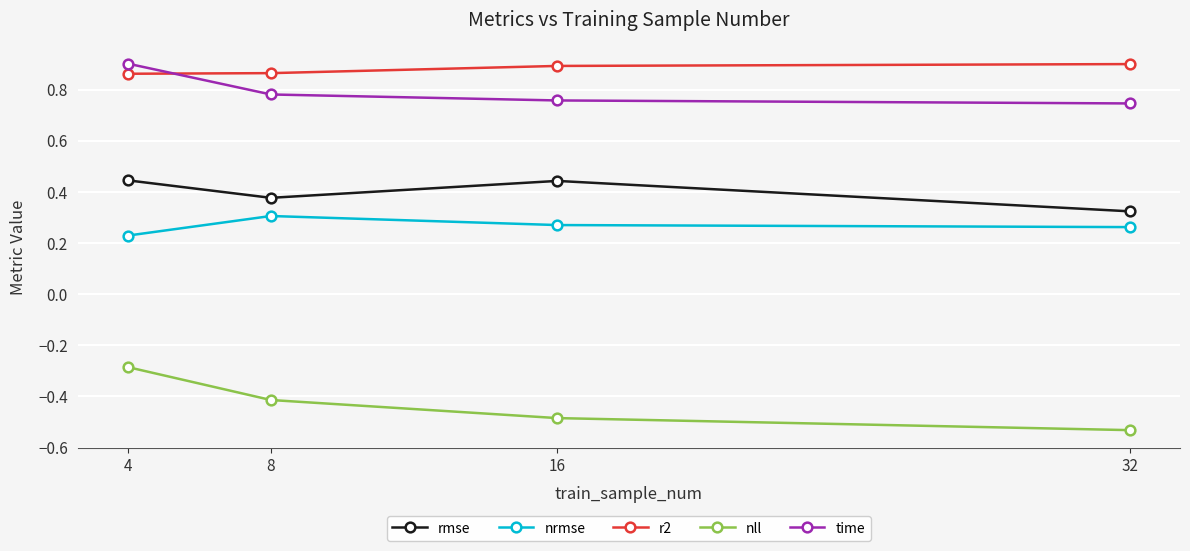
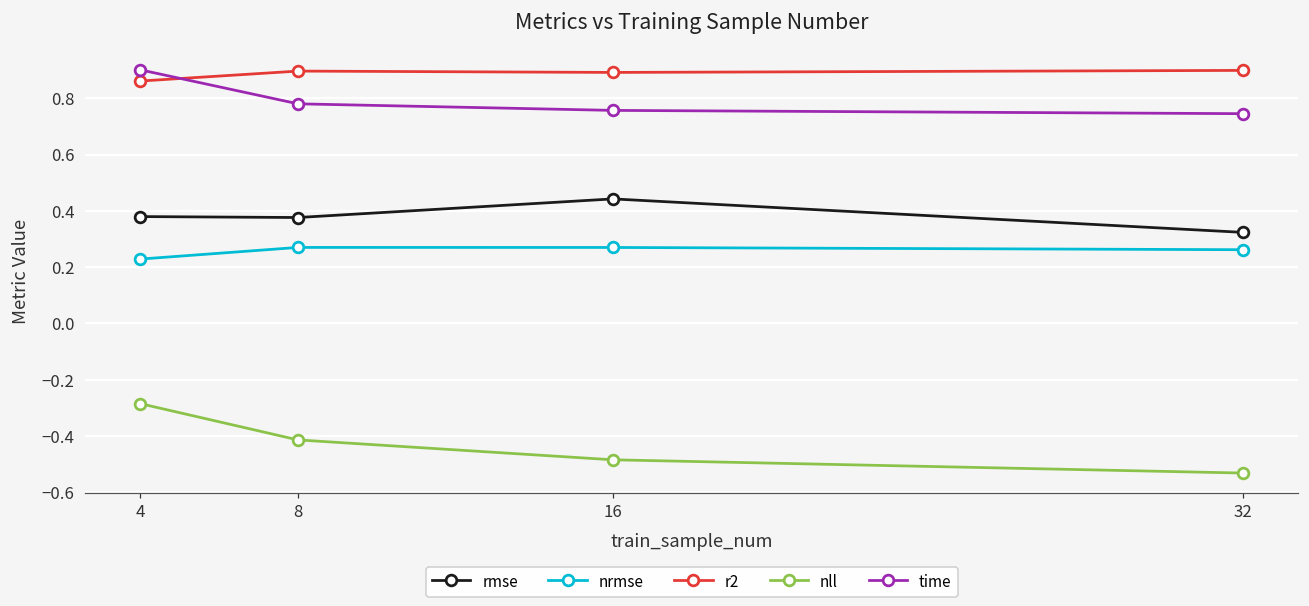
  {
    "rmse": {
-     "4": 0.45,
+     "4": 0.38,
      "8": 0.38,
      "16": 0.44,
      "32": 0.32
    },
    "nrmse": {
      "4": 0.23,
-     "8": 0.31,
+     "8": 0.27,
      "16": 0.27,
      "32": 0.26
    },
    "r2": {
      "4": 0.86,
-     "8": 0.86,
+     "8": 0.90,
      "16": 0.89,
      "32": 0.90
    },
    "nll": {
      "4": -0.29,
      "8": -0.41,
      "16": -0.48,
      "32": -0.53
    },
    "time": {
      "4": 0.90,
      "8": 0.78,
      "16": 0.76,
      "32": 0.75
    }
  }
